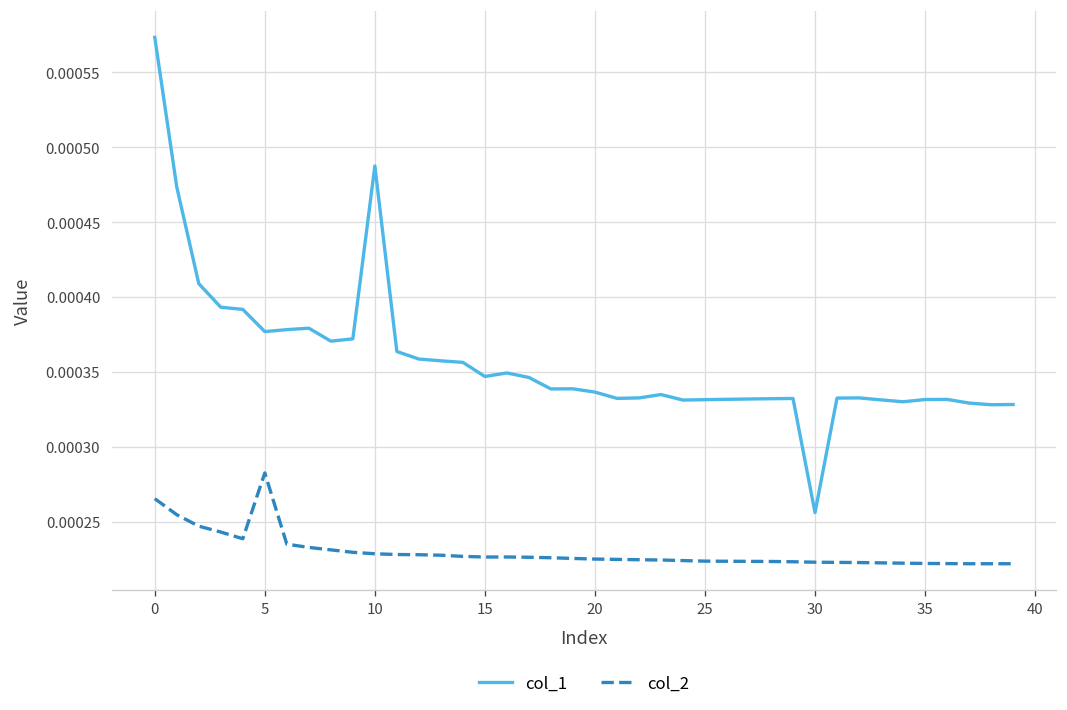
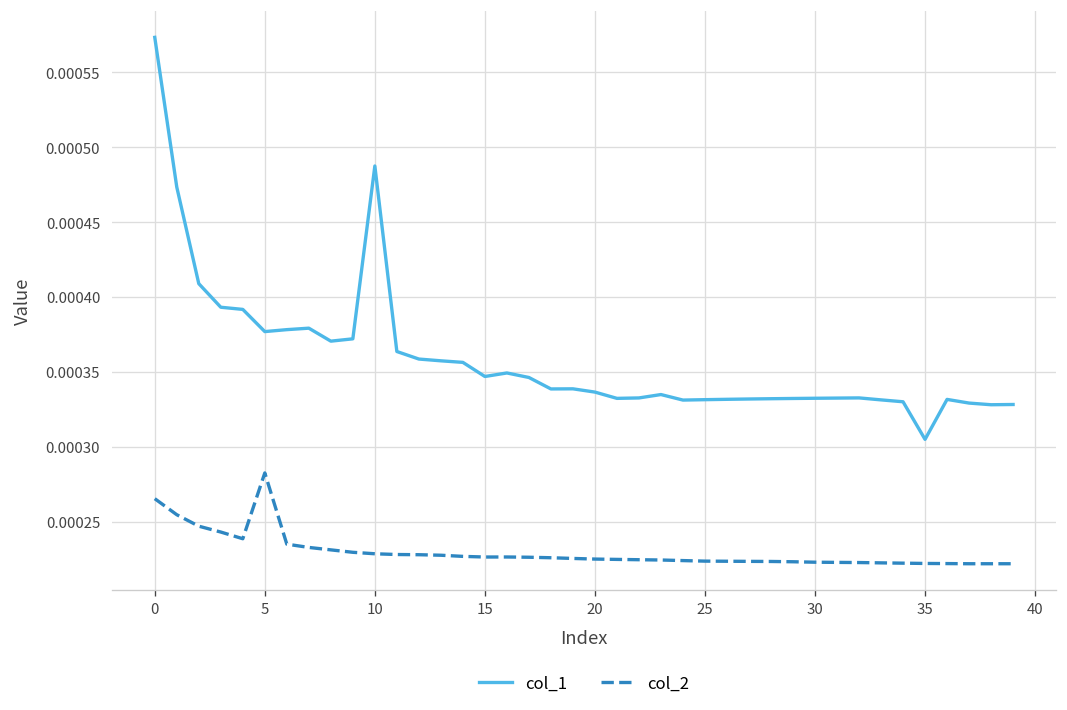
  {
    "col_1": {
      "0": 0.000573,
      "5": 0.000377,
      "10": 0.000487,
      "15": 0.000347,
      "20": 0.000337,
      "25": 0.000331,
-     "30": 0.000256,
-     "35": 0.000332
+     "30": 0.000332,
+     "35": 0.000305
    },
    "col_2": {
      "0": 0.000265,
      "5": 0.000283,
      "10": 0.000229,
      "15": 0.000226,
      "20": 0.000225,
      "25": 0.000224,
      "30": 0.000223,
      "35": 0.000222
    }
  }
